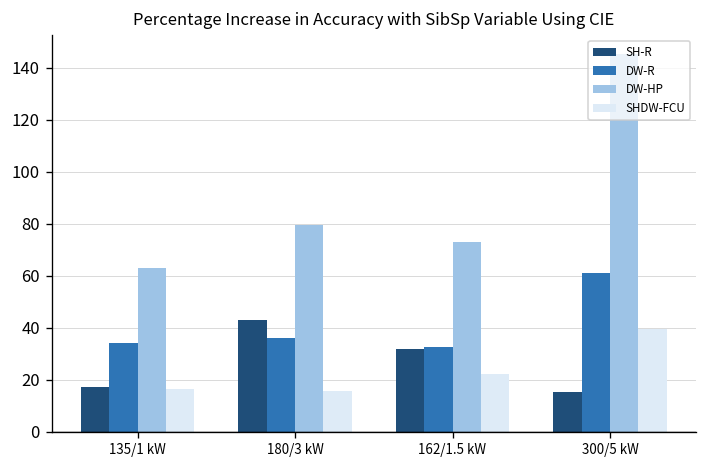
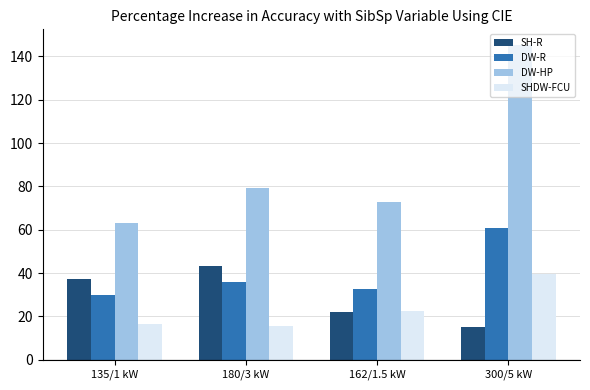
  {
    "SH-R": {
-     "135/1 kW": 17,
+     "135/1 kW": 37,
      "180/3 kW": 43,
-     "162/1.5 kW": 32,
+     "162/1.5 kW": 22,
      "300/5 kW": 15
    },
    "DW-R": {
-     "135/1 kW": 34,
+     "135/1 kW": 30,
      "180/3 kW": 36,
      "162/1.5 kW": 33,
      "300/5 kW": 61
    },
    "DW-HP": {
      "135/1 kW": 63,
      "180/3 kW": 79,
      "162/1.5 kW": 73
    },
    "SHDW-FCU": {
      "135/1 kW": 17,
      "180/3 kW": 16,
      "162/1.5 kW": 22,
      "300/5 kW": 39
    }
  }
